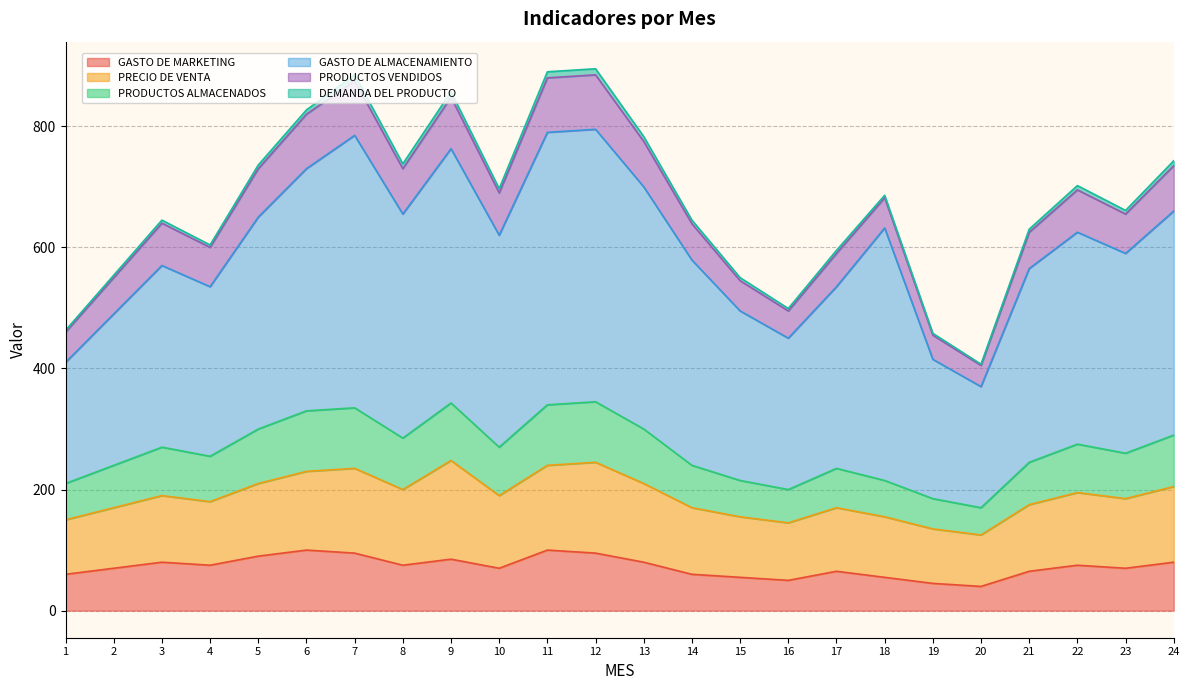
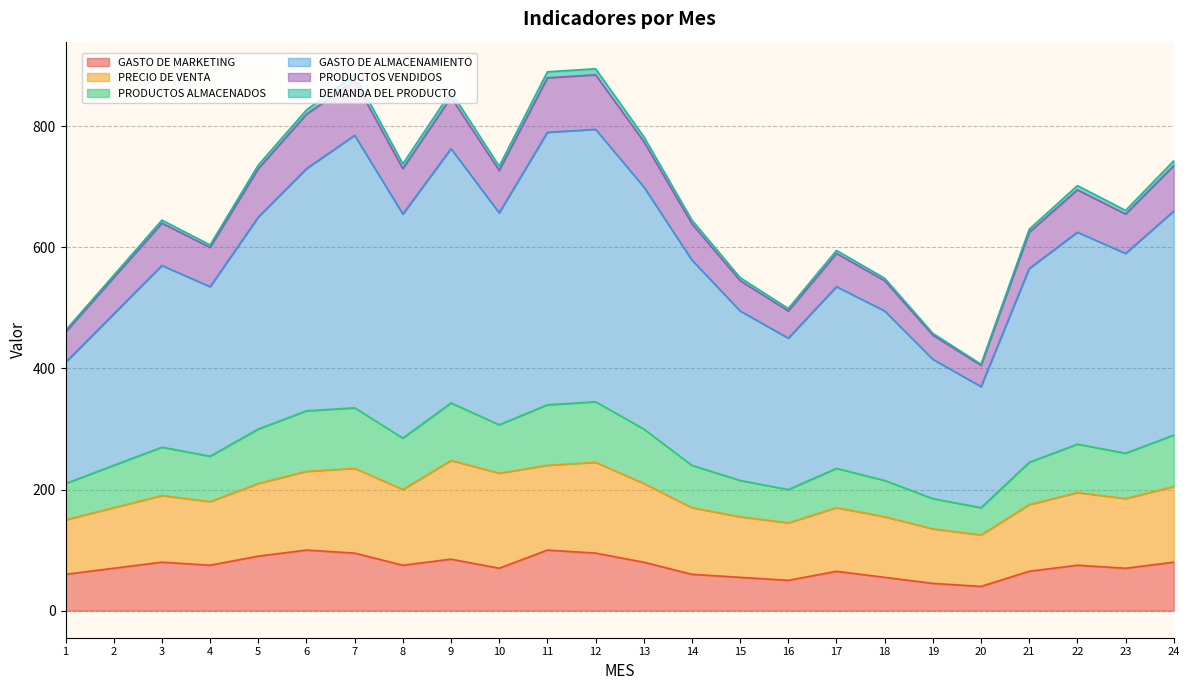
  {
    "GASTO DE MARKETING": {
      "1": 60,
      "2": 70,
      "3": 80,
      "4": 80,
      "5": 90,
      "6": 100,
      "7": 100,
      "8": 80,
      "9": 90,
      "10": 70,
      "11": 100,
      "12": 100,
      "13": 80,
      "14": 60,
      "15": 60,
      "16": 50,
      "17": 70,
      "18": 60,
      "19": 50,
      "20": 40,
      "21": 70,
      "22": 80,
      "23": 70,
      "24": 80
    },
    "PRECIO DE VENTA": {
      "1": 90,
      "2": 100,
      "3": 110,
      "4": 110,
      "5": 120,
      "6": 130,
      "7": 140,
      "8": 130,
      "9": 160,
-     "10": 120,
+     "10": 160,
      "11": 140,
      "12": 150,
      "13": 130,
      "14": 110,
      "15": 100,
      "16": 100,
      "17": 110,
      "18": 100,
      "19": 90,
      "20": 90,
      "21": 110,
      "22": 120,
      "23": 120,
      "24": 130
    },
    "GASTO DE ALMACENAMIENTO": {
      "1": 200,
      "2": 250,
      "3": 300,
      "4": 280,
      "5": 350,
      "6": 400,
      "7": 450,
      "8": 370,
      "9": 420,
      "10": 350,
      "11": 450,
      "12": 450,
      "13": 400,
      "14": 340,
      "15": 280,
      "16": 250,
      "17": 300,
-     "18": 420,
+     "18": 280,
      "19": 230,
      "20": 200,
      "21": 320,
      "22": 350,
      "23": 330,
      "24": 370
    },
    "PRODUCTOS VENDIDOS": {
      "3": 70,
      "5": 80,
      "6": 90,
      "8": 80,
      "10": 70,
      "11": 90,
      "12": 90,
      "13": 80,
      "14": 60,
      "15": 50,
      "17": 60,
      "21": 60,
      "22": 70,
      "23": 70,
      "24": 80
    }
  }
